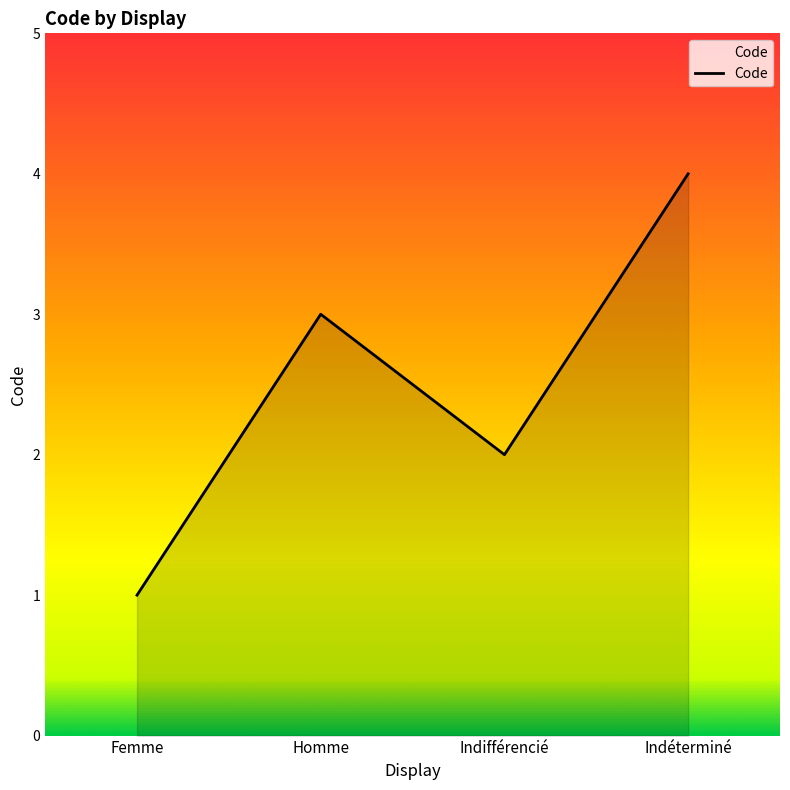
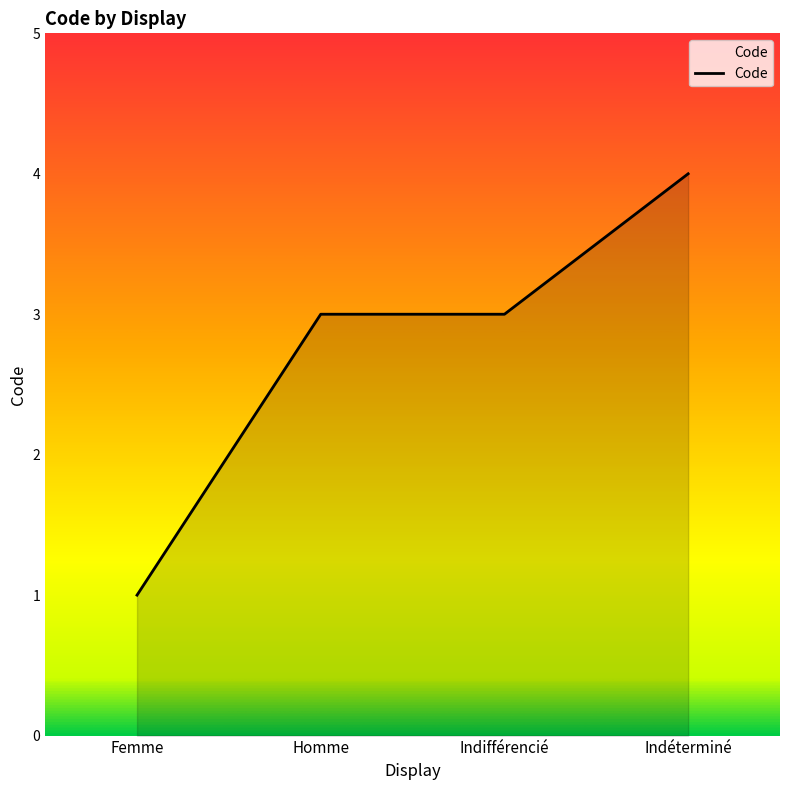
  {
    "Femme": 1,
    "Homme": 3,
-   "Indifférencié": 2,
+   "Indifférencié": 3,
    "Indéterminé": 4
  }
